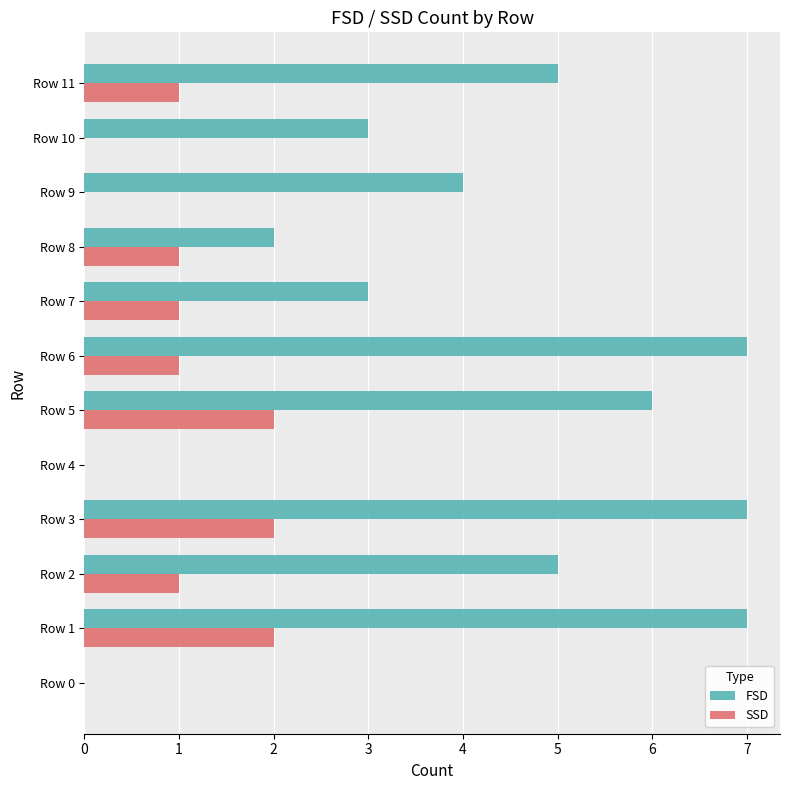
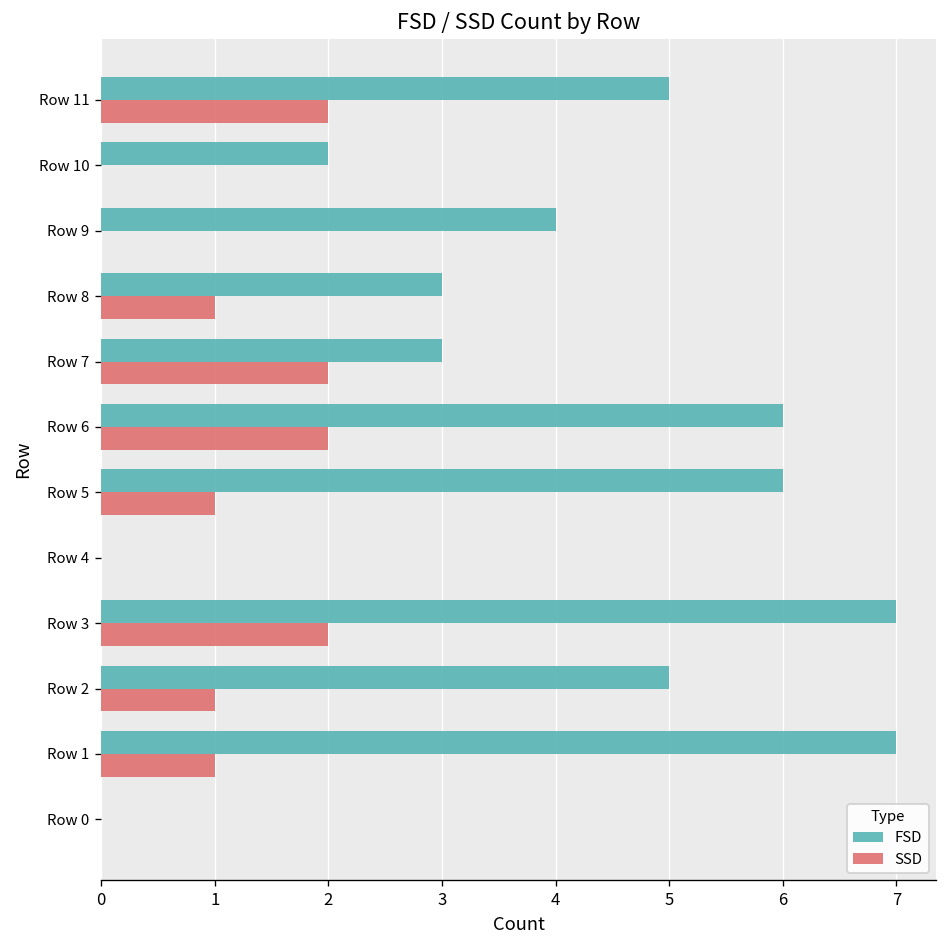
  {
    "FSD": {
      "Row 11": 5,
-     "Row 10": 3,
+     "Row 10": 2,
      "Row 9": 4,
-     "Row 8": 2,
+     "Row 8": 3,
      "Row 7": 3,
-     "Row 6": 7,
+     "Row 6": 6,
      "Row 5": 6,
      "Row 4": 0,
      "Row 3": 7,
      "Row 2": 5,
      "Row 1": 7,
      "Row 0": 0
    },
    "SSD": {
-     "Row 11": 1,
+     "Row 11": 2,
      "Row 10": 0,
      "Row 9": 0,
      "Row 8": 1,
-     "Row 7": 1,
-     "Row 6": 1,
-     "Row 5": 2,
+     "Row 7": 2,
+     "Row 6": 2,
+     "Row 5": 1,
      "Row 4": 0,
      "Row 3": 2,
      "Row 2": 1,
-     "Row 1": 2,
+     "Row 1": 1,
      "Row 0": 0
    }
  }
